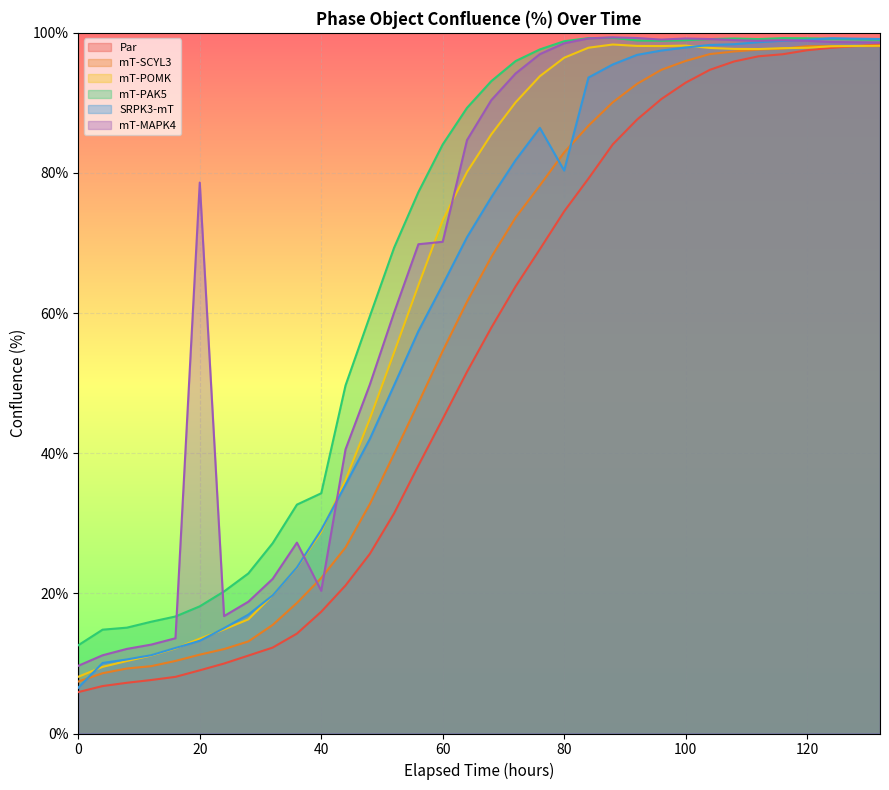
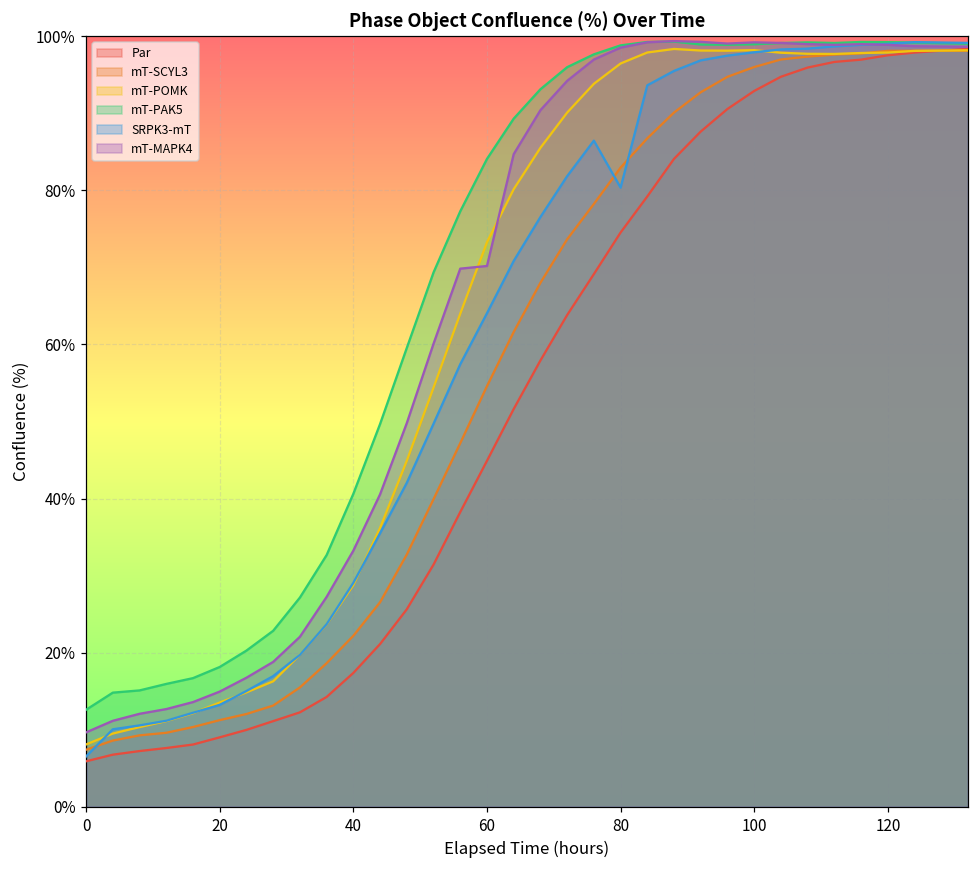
  {
    "mT-PAK5": {
      "0": "13%",
      "20": "18%",
-     "40": "34%",
+     "40": "41%",
      "60": "84%"
    },
    "SRPK3-mT": {
      "0": "7%",
      "60": "64%",
      "80": "80%"
    },
    "mT-MAPK4": {
      "0": "10%",
-     "20": "79%",
-     "40": "20%",
+     "20": "15%",
+     "40": "33%",
      "60": "70%"
    }
  }
